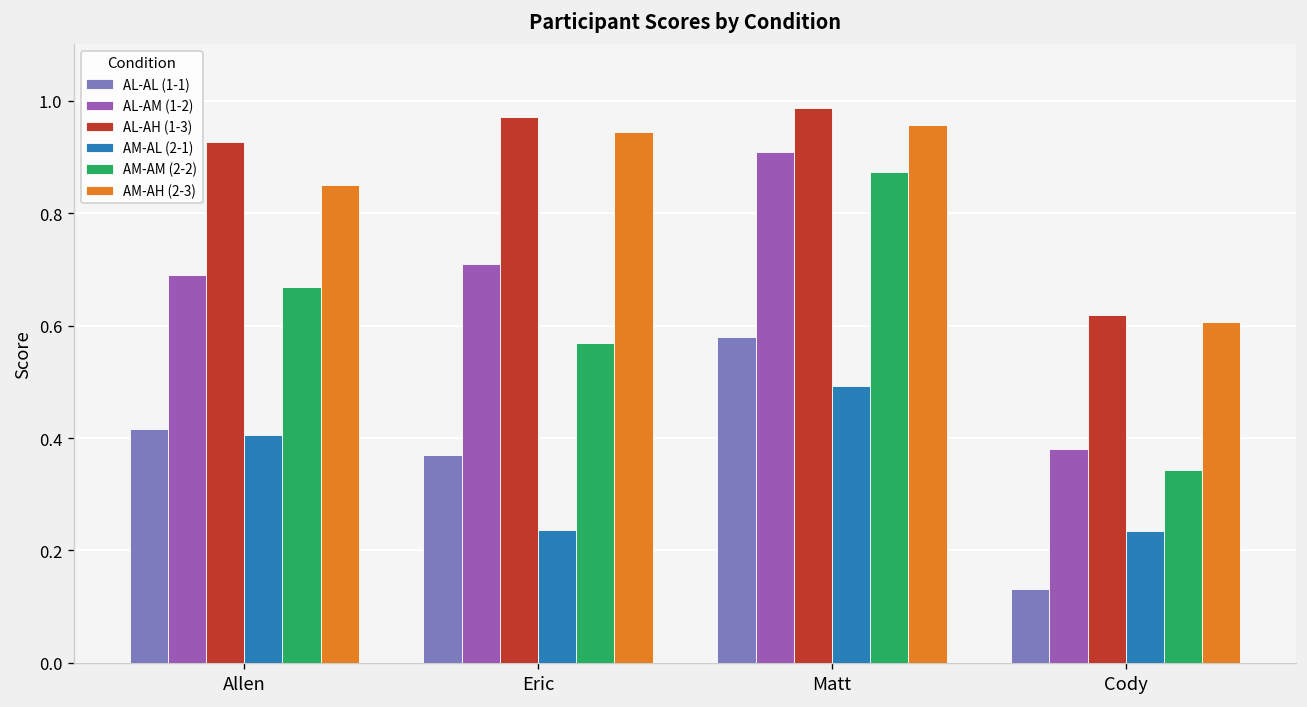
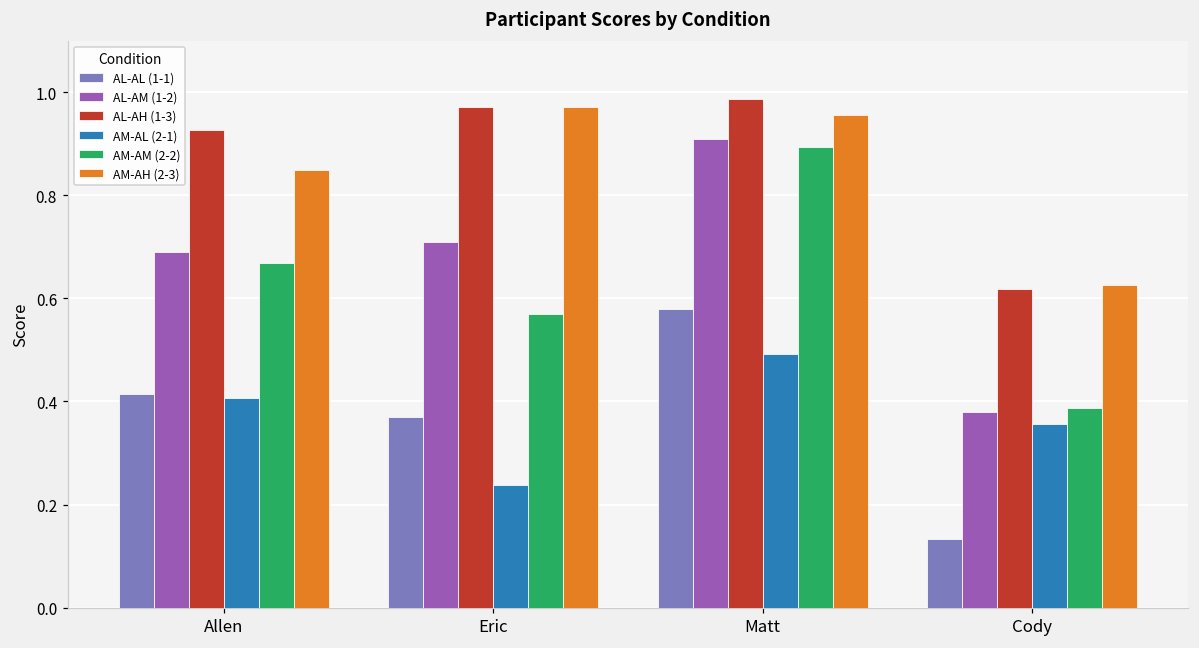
  {
    "AL-AH (1-3)": {
      "Allen": 0.93,
      "Eric": 0.97,
      "Matt": 0.99,
      "Cody": 0.62
    },
    "AM-AL (2-1)": {
      "Allen": 0.41,
      "Eric": 0.24,
      "Matt": 0.49,
-     "Cody": 0.24
+     "Cody": 0.36
    },
    "AM-AM (2-2)": {
      "Allen": 0.67,
      "Eric": 0.57,
-     "Matt": 0.87,
-     "Cody": 0.34
+     "Matt": 0.89,
+     "Cody": 0.39
    },
    "AM-AH (2-3)": {
      "Allen": 0.85,
-     "Eric": 0.95,
+     "Eric": 0.97,
      "Matt": 0.96,
-     "Cody": 0.61
+     "Cody": 0.63
    }
  }
